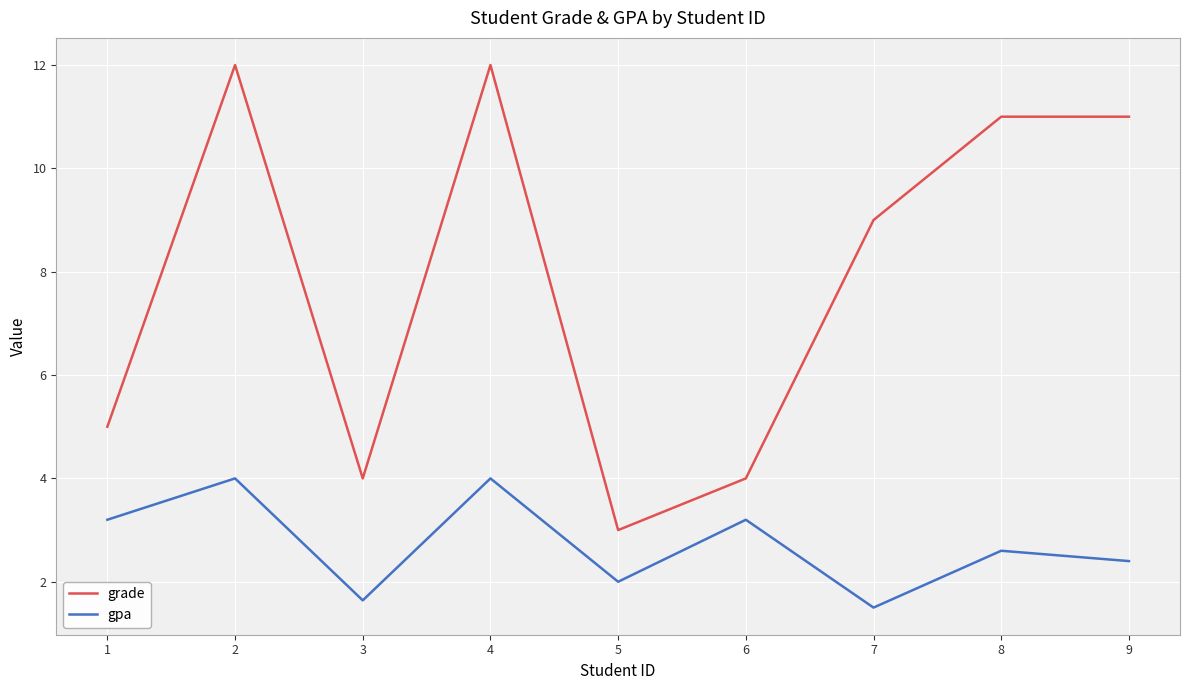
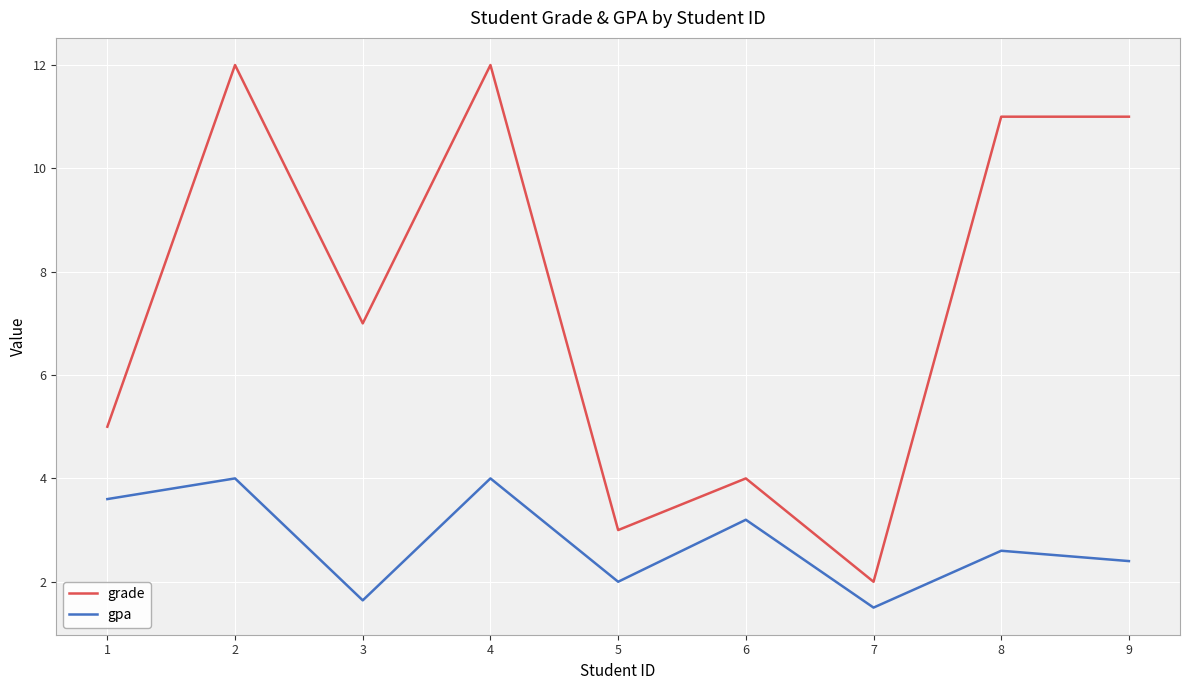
  {
    "grade": {
      "1": 5,
      "2": 12,
-     "3": 4,
+     "3": 7,
      "4": 12,
      "5": 3,
      "6": 4,
-     "7": 9,
+     "7": 2,
      "8": 11,
      "9": 11
    },
    "gpa": {
-     "1": 3.2,
+     "1": 3.6,
      "2": 4.0,
      "3": 1.6,
      "4": 4.0,
      "5": 2.0,
      "6": 3.2,
      "7": 1.5,
      "8": 2.6,
      "9": 2.4
    }
  }
